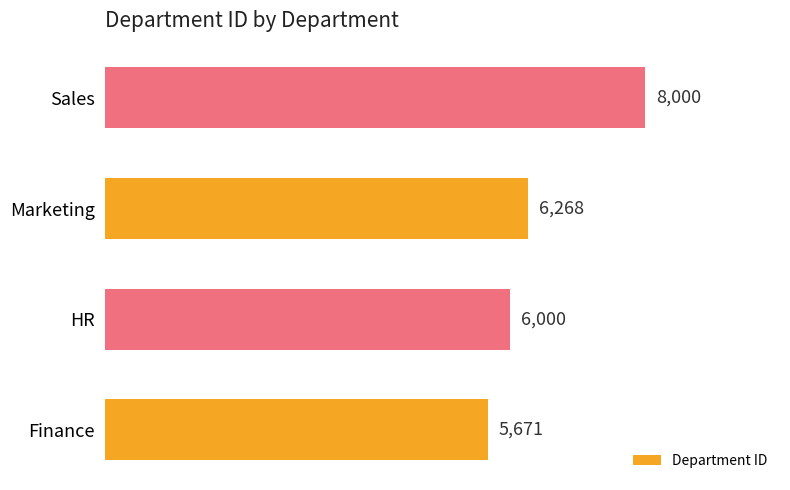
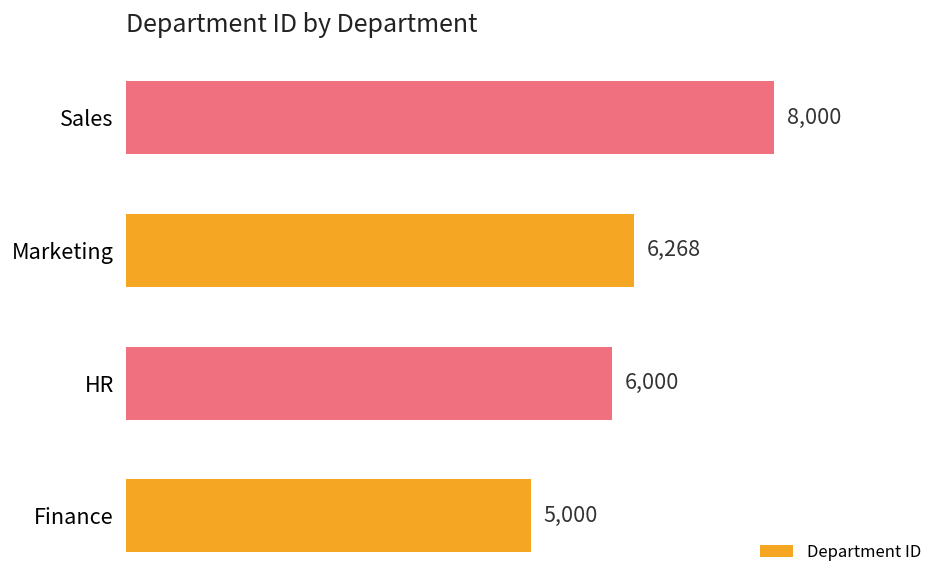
  {
    "Sales": "8,000",
    "Marketing": "6,268",
    "HR": "6,000",
-   "Finance": "5,671"
+   "Finance": "5,000"
  }
